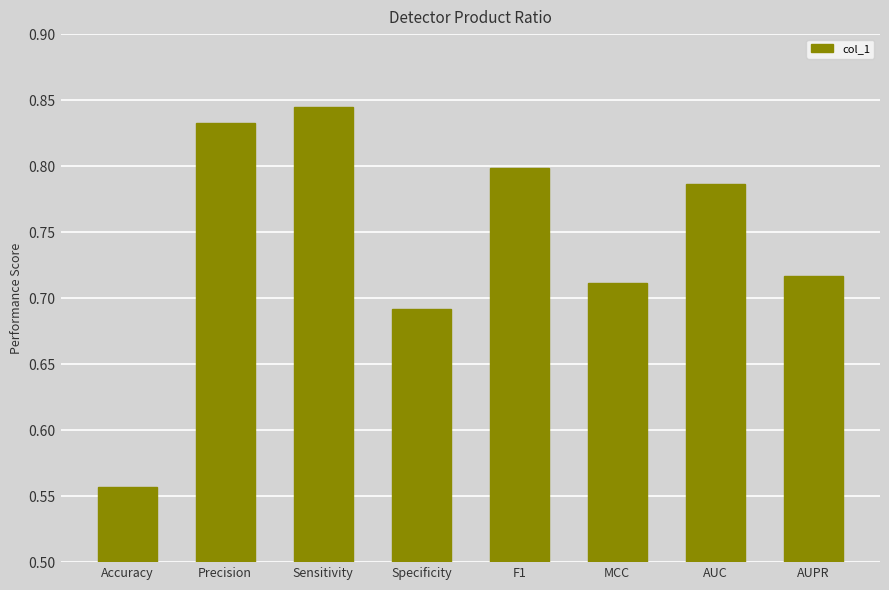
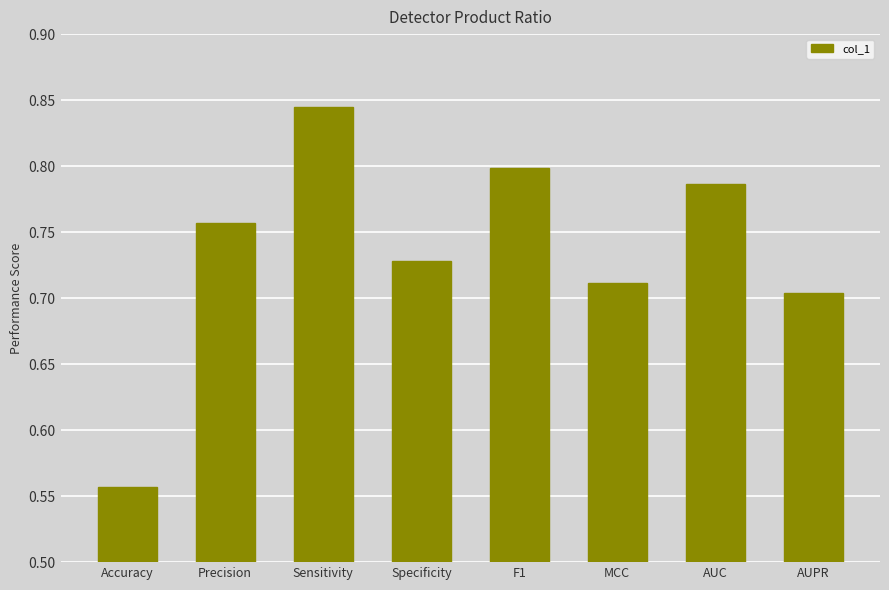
  {
    "Accuracy": 0.557,
-   "Precision": 0.832,
+   "Precision": 0.757,
    "Sensitivity": 0.845,
-   "Specificity": 0.692,
+   "Specificity": 0.728,
    "F1": 0.798,
    "MCC": 0.711,
    "AUC": 0.787,
-   "AUPR": 0.717
+   "AUPR": 0.704
  }
